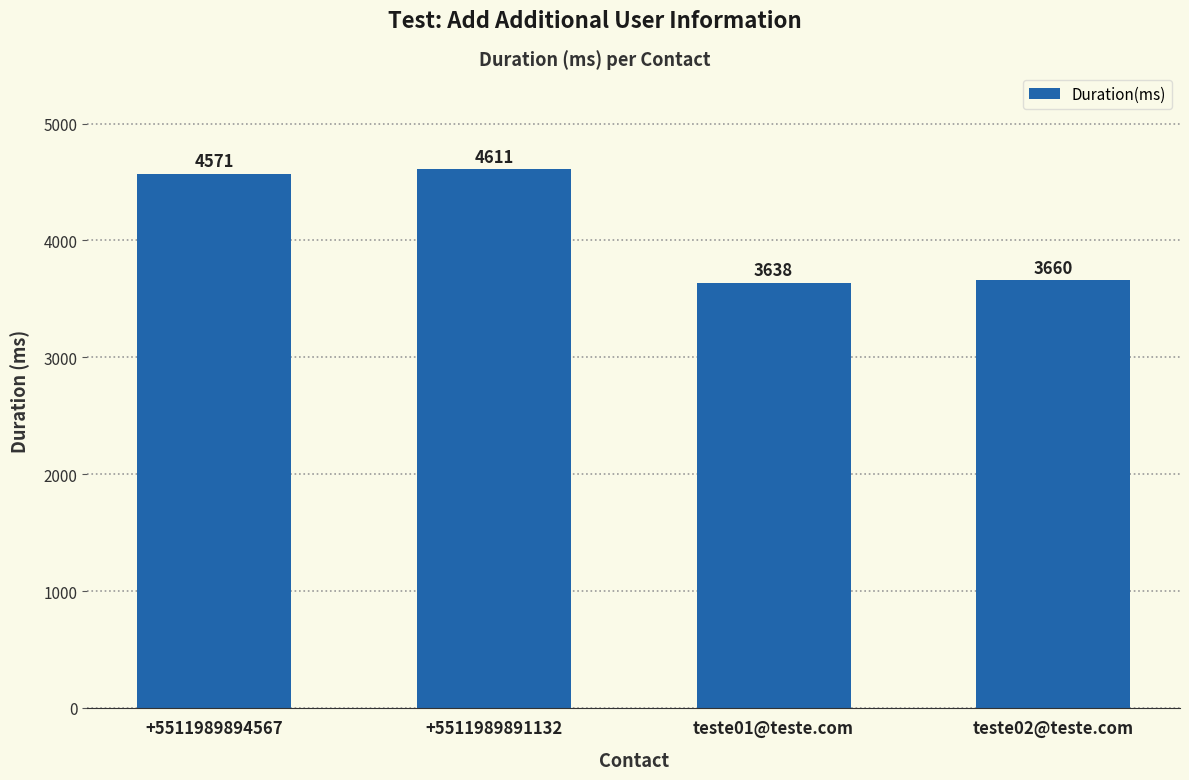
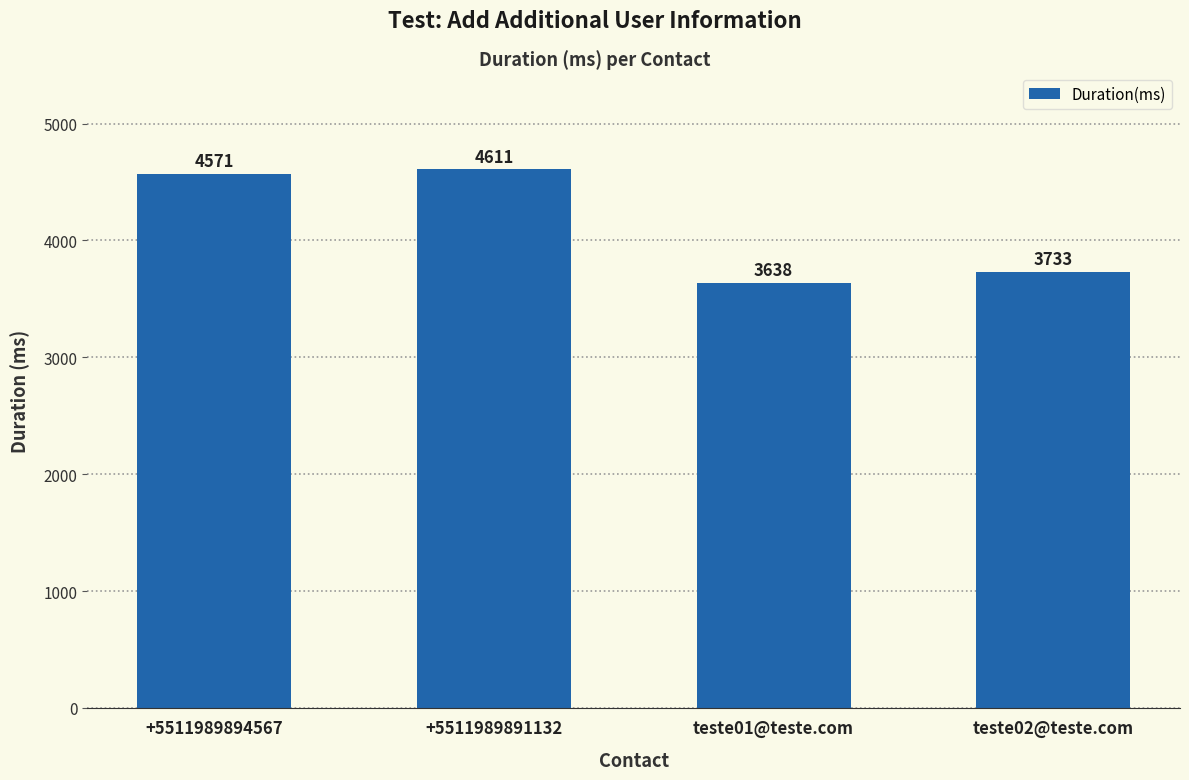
  {
    "+5511989894567": 4571,
    "+5511989891132": 4611,
    "teste01@teste.com": 3638,
-   "teste02@teste.com": 3660
+   "teste02@teste.com": 3733
  }
